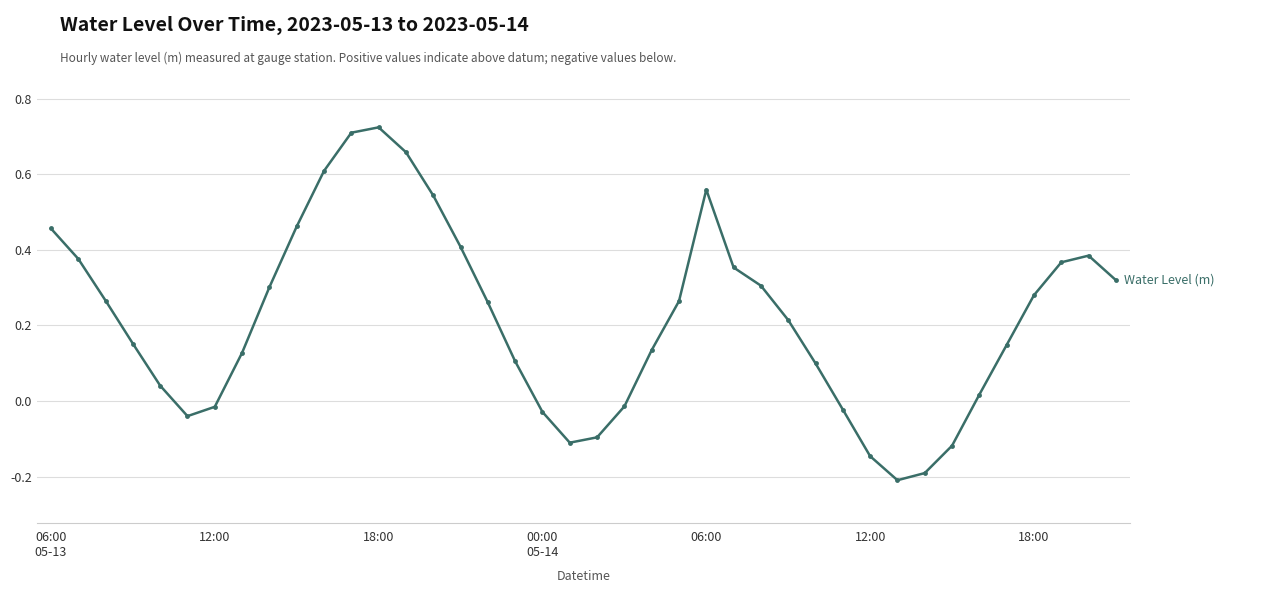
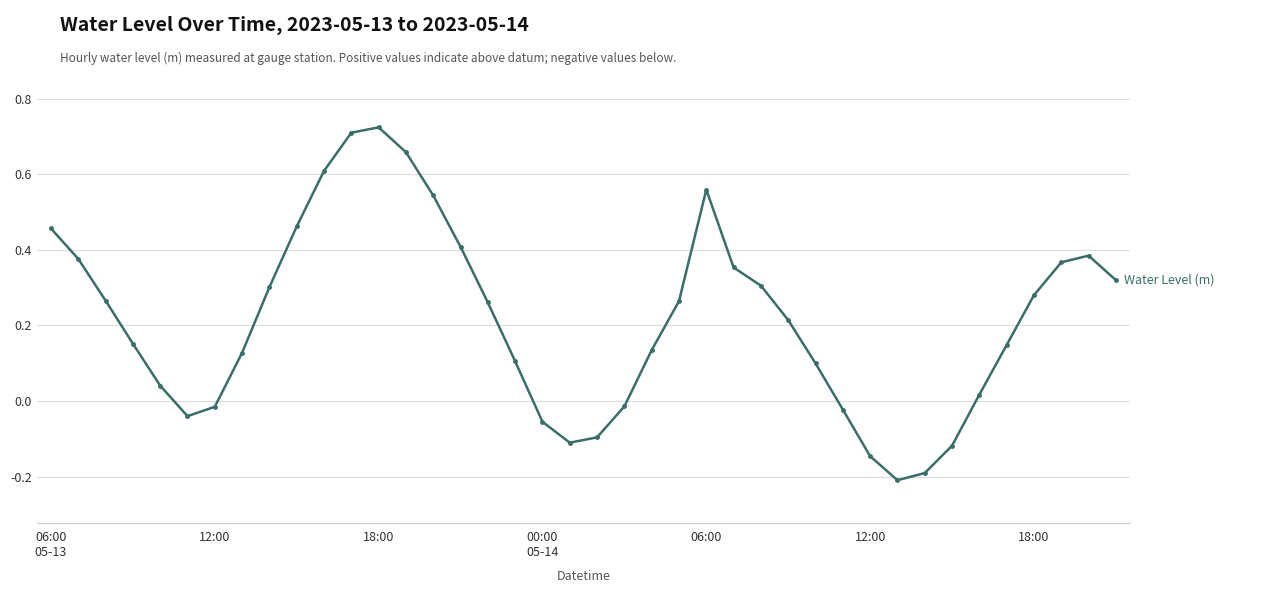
  {
    "06:00 05-13": 0.46,
-   "00:00 05-14": -0.03,
+   "00:00 05-14": -0.05,
    "06:00": 0.56
  }
